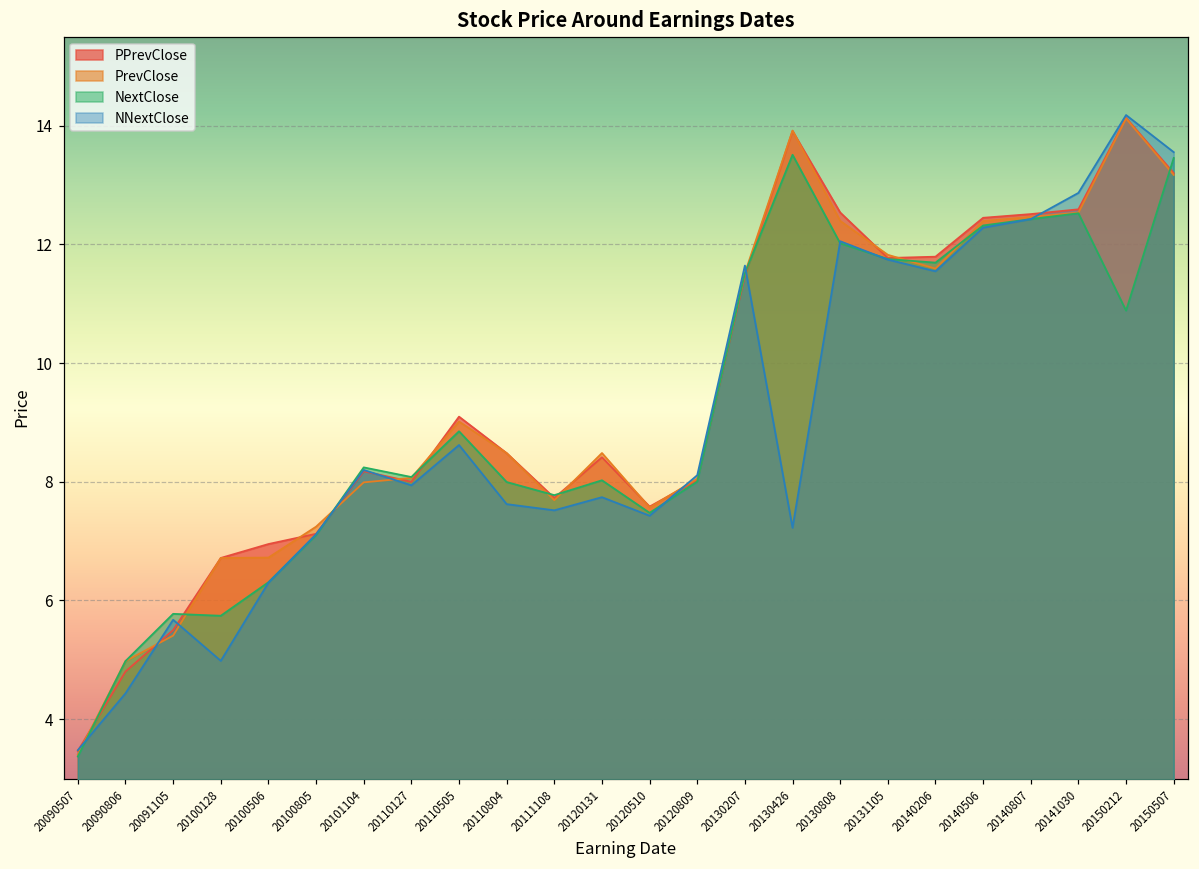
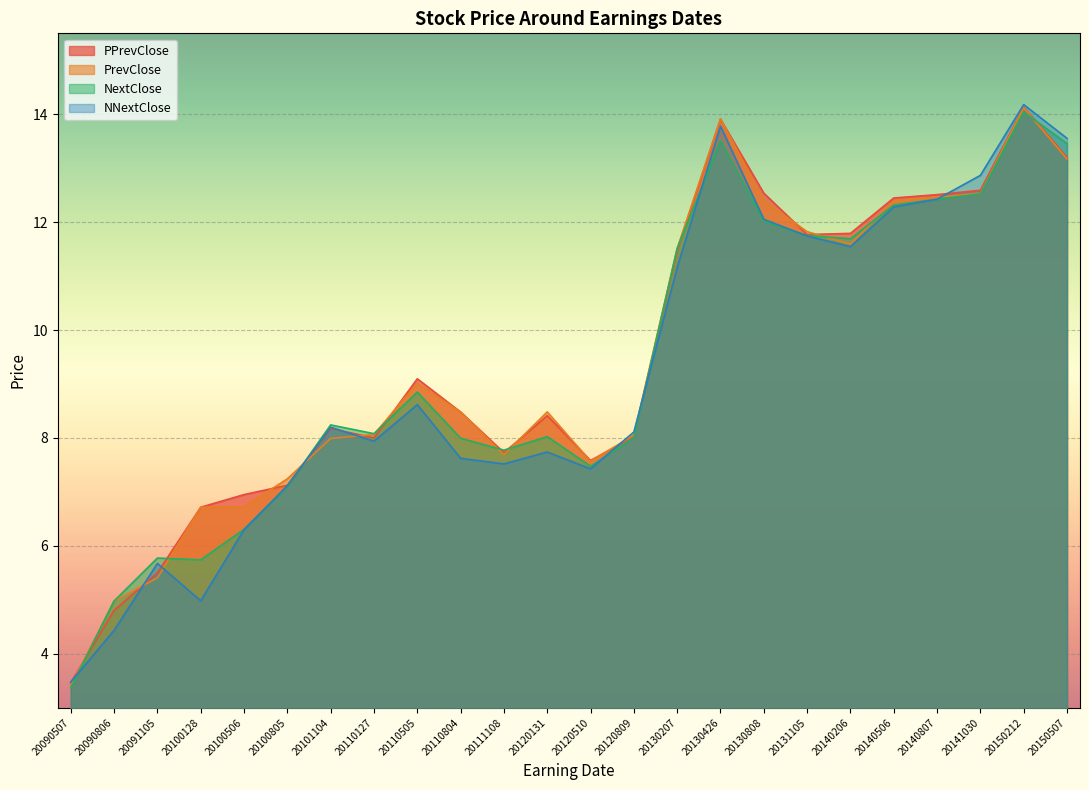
  {
    "NextClose": {
      "20091105": 5.8,
      "20100128": 5.7,
      "20110505": 8.9,
      "20110804": 8.0,
      "20111108": 7.8,
      "20120131": 8.0,
      "20120510": 7.5,
      "20130426": 13.5,
      "20140206": 11.7,
-     "20150212": 10.9,
+     "20150212": 14.0,
      "20150507": 13.5
    },
    "NNextClose": {
      "20090806": 4.4,
      "20091105": 5.7,
      "20100128": 5.0,
      "20110127": 7.9,
      "20110505": 8.6,
      "20110804": 7.6,
      "20111108": 7.5,
      "20120131": 7.7,
      "20120510": 7.4,
      "20120809": 8.1,
-     "20130207": 11.6,
-     "20130426": 7.2,
+     "20130207": 11.2,
+     "20130426": 13.8,
      "20141030": 12.9,
      "20150212": 14.2,
      "20150507": 13.6
    }
  }
